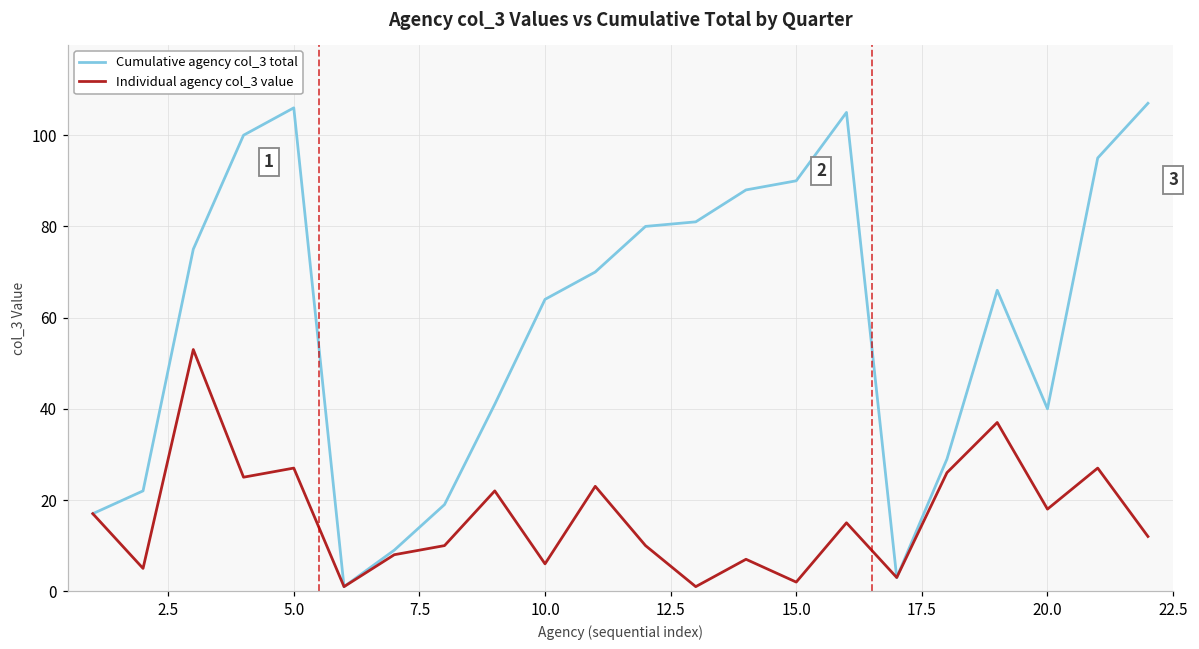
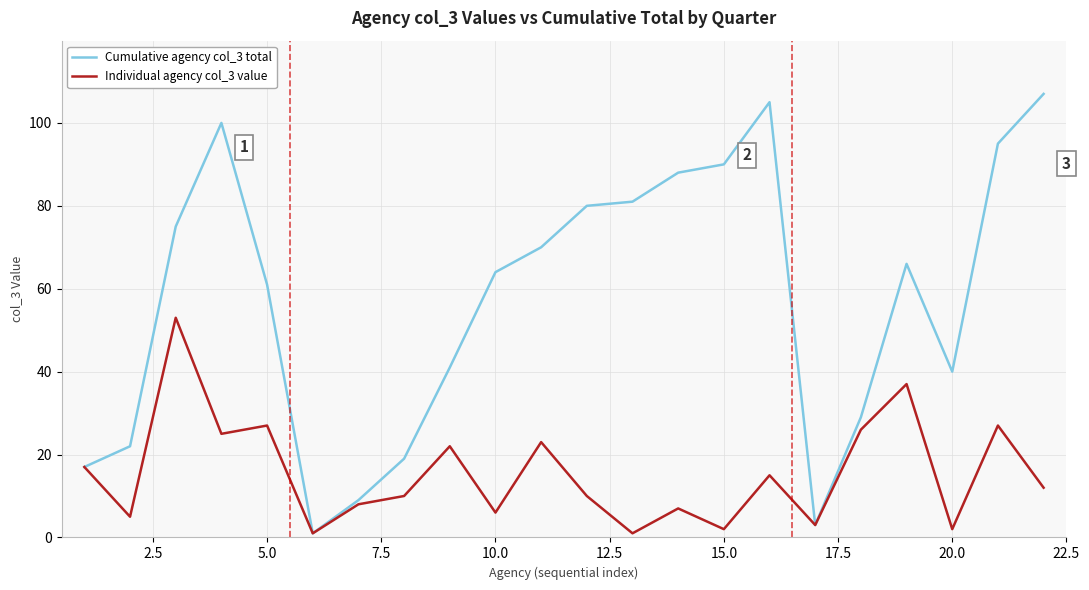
  {
    "Cumulative agency col_3 total": {
-     "5.0": 106,
+     "5.0": 61,
      "10.0": 64,
      "20.0": 40
    },
    "Individual agency col_3 value": {
      "5.0": 27,
      "10.0": 6,
      "15.0": 2,
-     "20.0": 18
+     "20.0": 2
    }
  }
